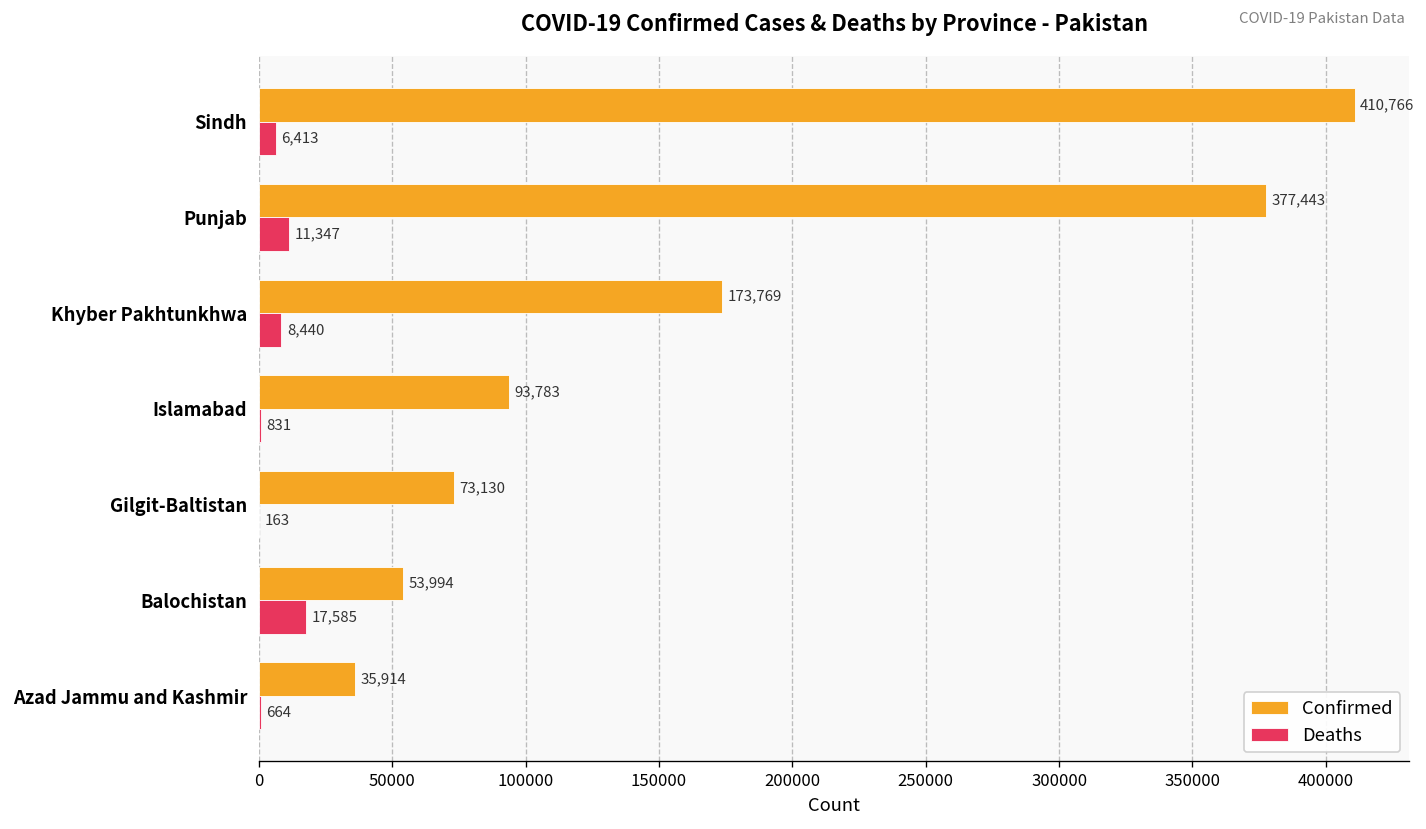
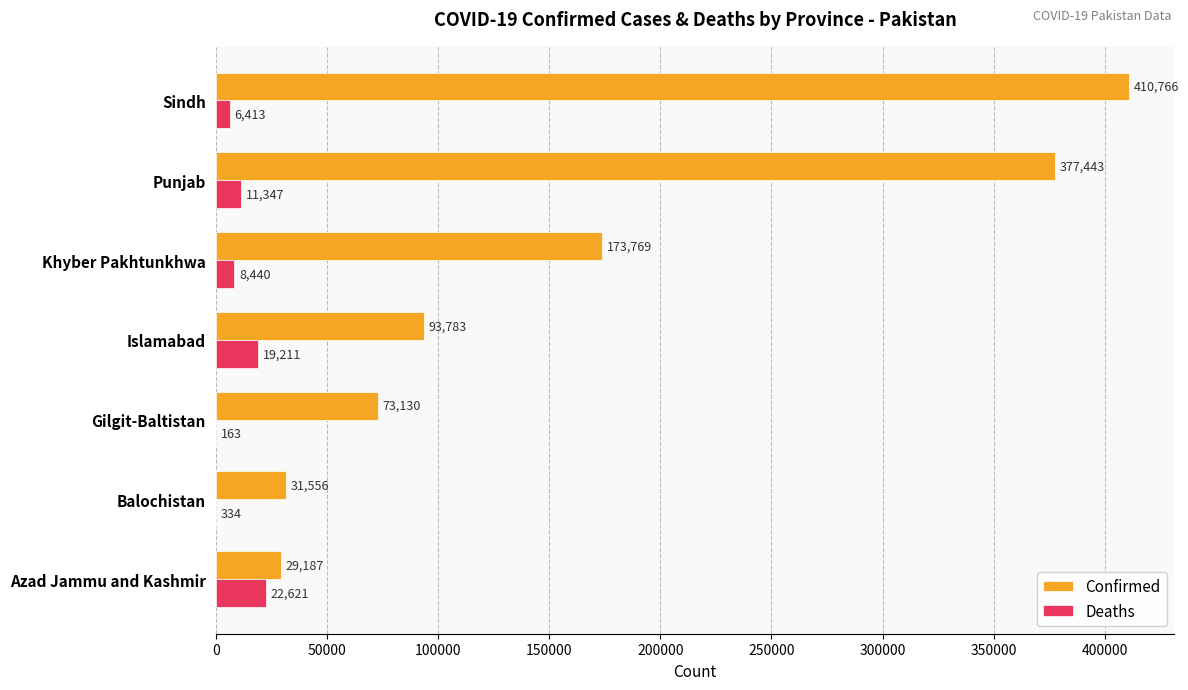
  {
    "Confirmed": {
      "Sindh": "410,766",
      "Punjab": "377,443",
      "Khyber Pakhtunkhwa": "173,769",
      "Islamabad": "93,783",
      "Gilgit-Baltistan": "73,130",
-     "Balochistan": "53,994",
-     "Azad Jammu and Kashmir": "35,914"
+     "Balochistan": "31,556",
+     "Azad Jammu and Kashmir": "29,187"
    },
    "Deaths": {
      "Sindh": "6,413",
      "Punjab": "11,347",
      "Khyber Pakhtunkhwa": "8,440",
-     "Islamabad": "831",
+     "Islamabad": "19,211",
      "Gilgit-Baltistan": "163",
-     "Balochistan": "17,585",
-     "Azad Jammu and Kashmir": "664"
+     "Balochistan": "334",
+     "Azad Jammu and Kashmir": "22,621"
    }
  }
